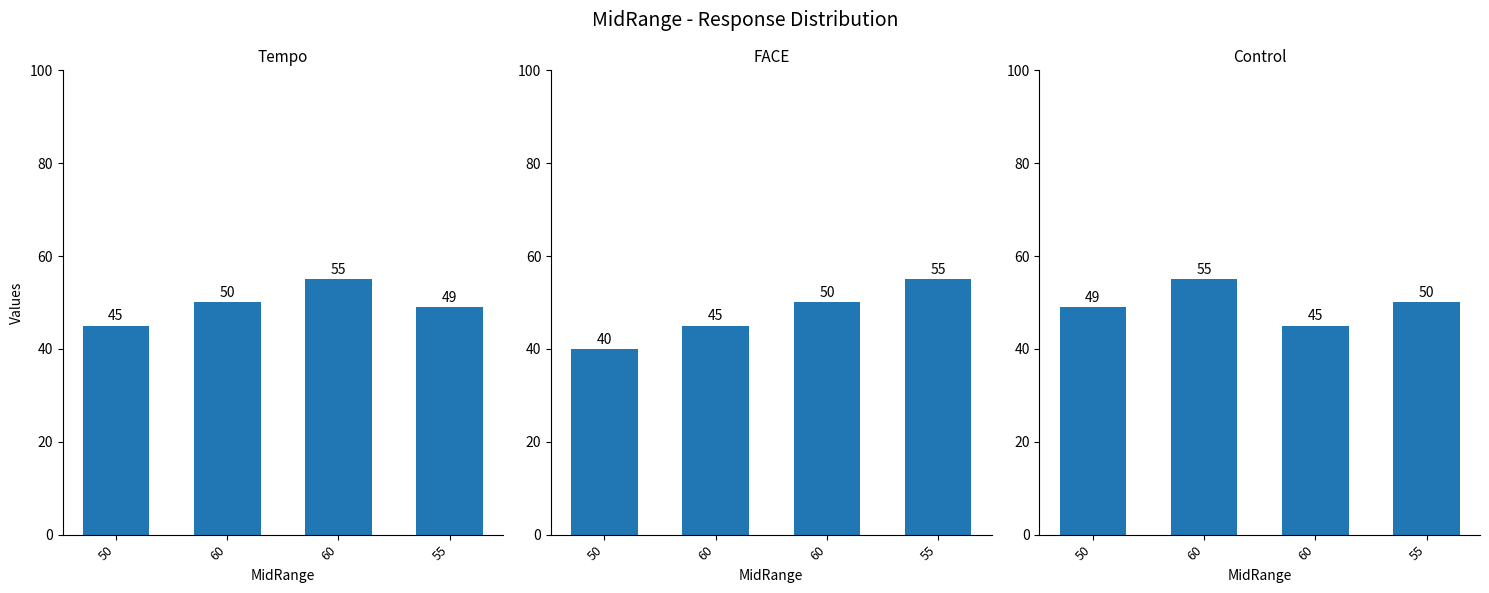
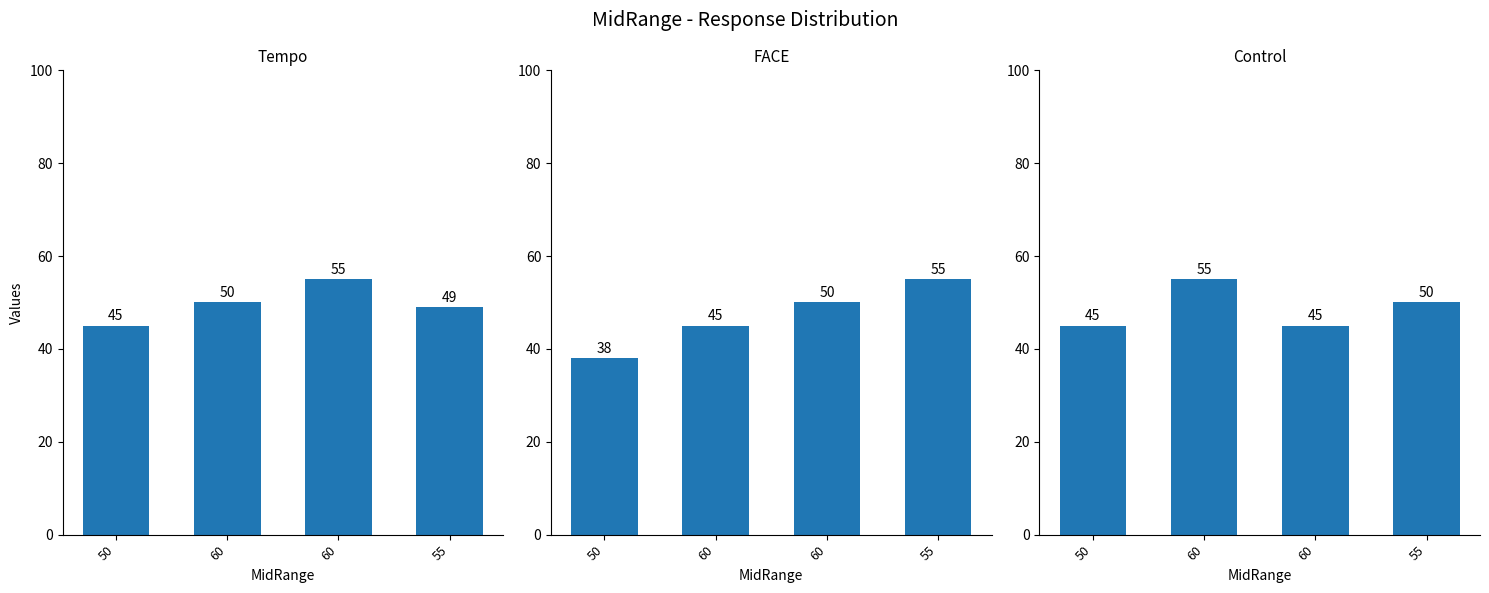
  {
    "Tempo": {
      "50": 45,
      "55": 49
    },
    "FACE": {
-     "50": 40,
+     "50": 38,
      "55": 55
    },
    "Control": {
-     "50": 49,
+     "50": 45,
      "55": 50
    }
  }
